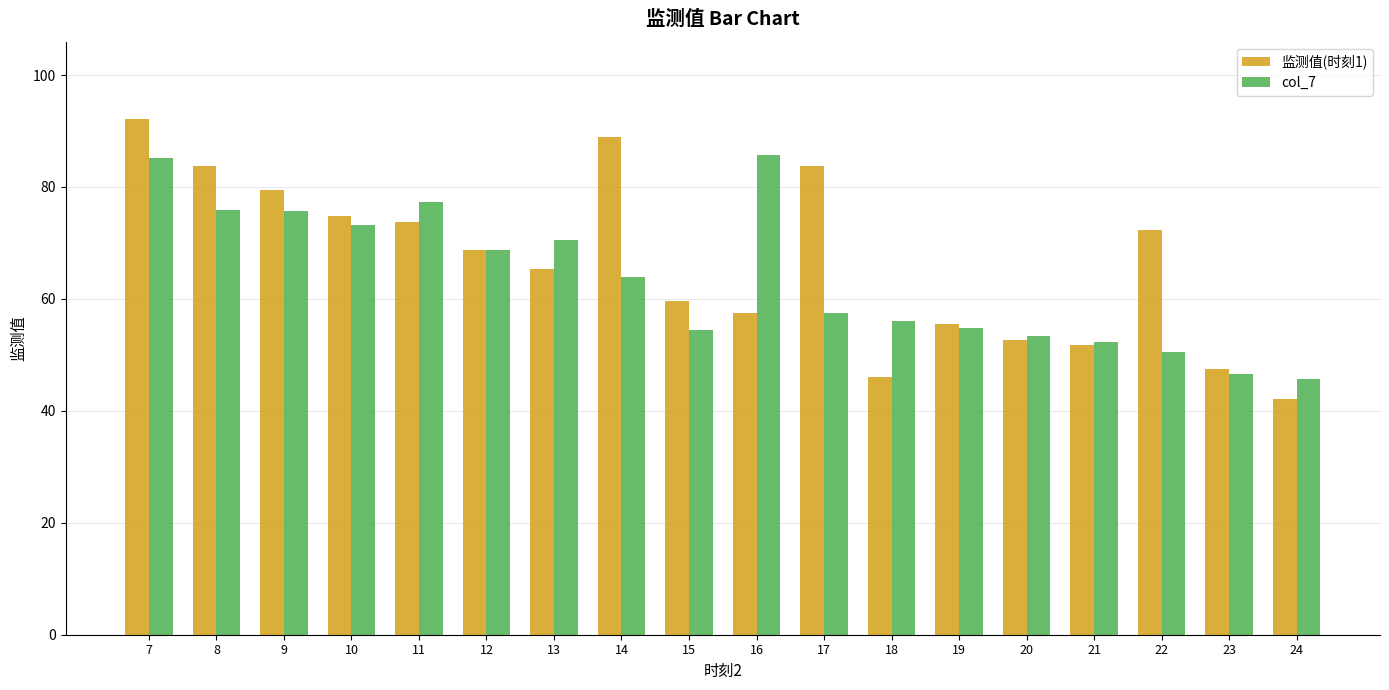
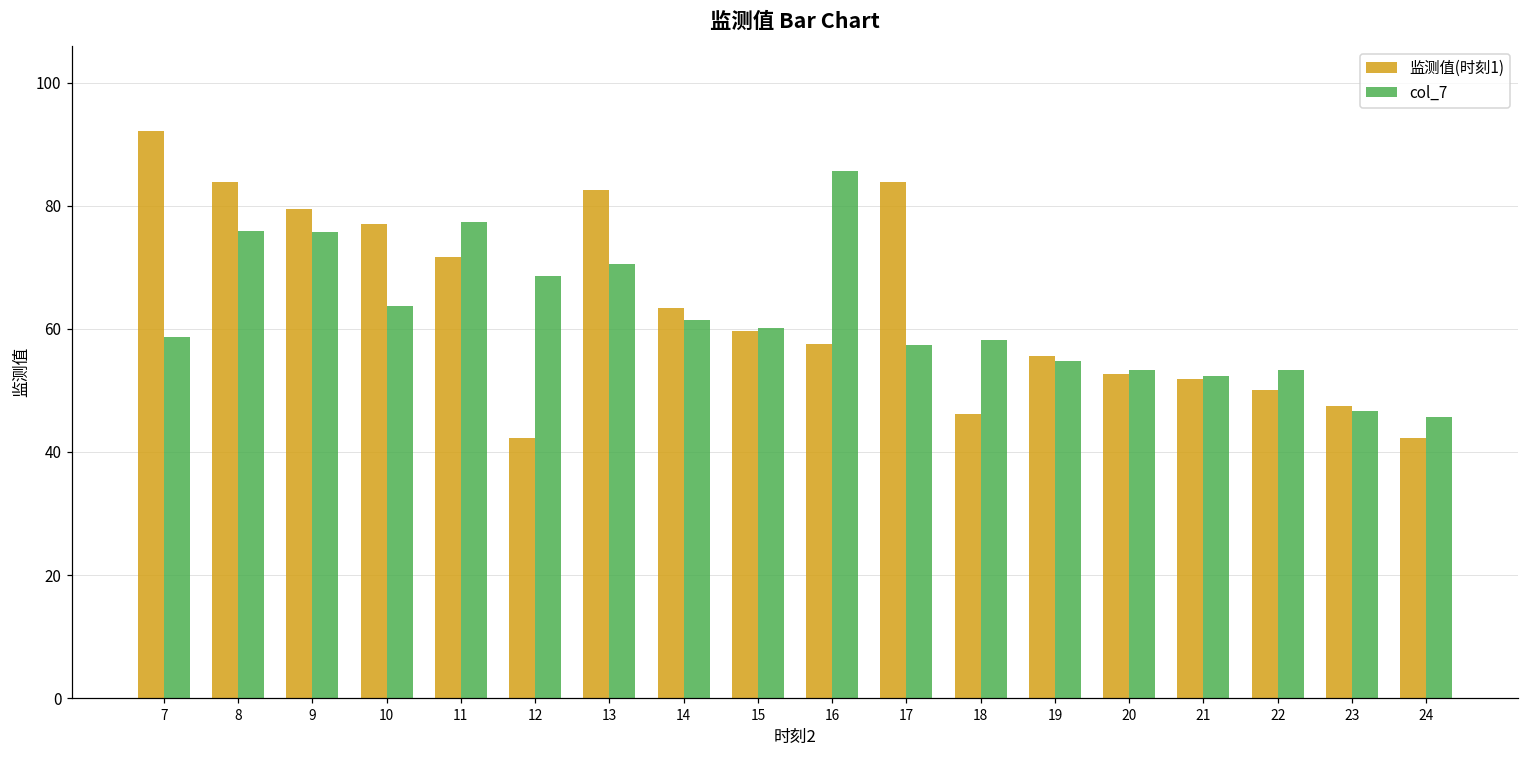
  {
    "监测值(时刻1)": {
      "7": 92,
      "8": 84,
      "9": 80,
-     "10": 75,
-     "11": 74,
-     "12": 69,
-     "13": 65,
-     "14": 89,
+     "10": 77,
+     "11": 72,
+     "12": 42,
+     "13": 83,
+     "14": 63,
      "15": 60,
      "16": 58,
      "17": 84,
      "18": 46,
      "19": 56,
      "20": 53,
      "21": 52,
-     "22": 72,
+     "22": 50,
      "23": 47,
      "24": 42
    },
    "col_7": {
-     "7": 85,
+     "7": 59,
      "8": 76,
      "9": 76,
-     "10": 73,
+     "10": 64,
      "11": 77,
      "12": 69,
      "13": 71,
-     "14": 64,
-     "15": 54,
+     "14": 61,
+     "15": 60,
      "16": 86,
      "17": 57,
-     "18": 56,
+     "18": 58,
      "19": 55,
      "20": 53,
      "21": 52,
-     "22": 51,
+     "22": 53,
      "23": 47,
      "24": 46
    }
  }
